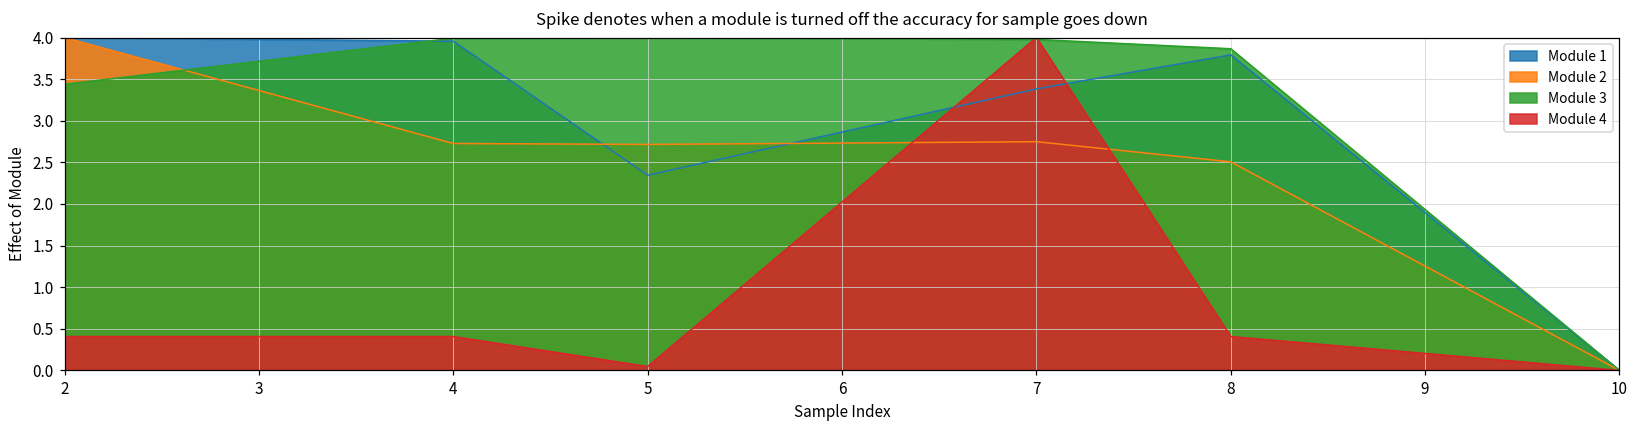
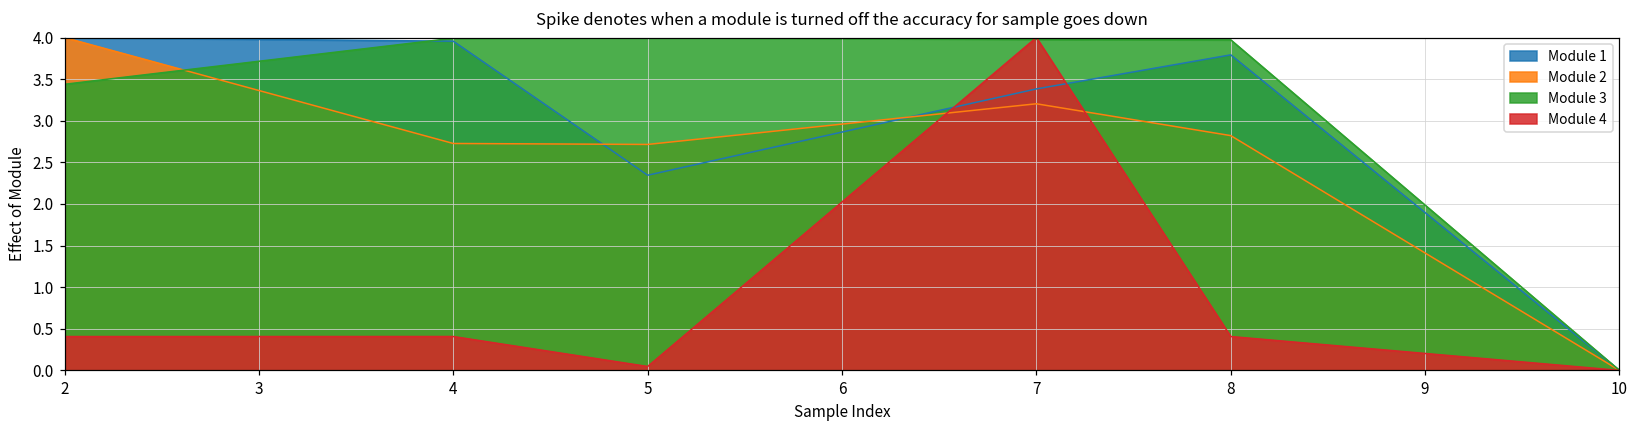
  {
    "Module 1": {
      "4": 4.0,
      "5": 2.3,
      "7": 3.4,
      "8": 3.8
    },
    "Module 2": {
      "4": 2.7,
      "5": 2.7,
-     "7": 2.7,
-     "8": 2.5
+     "7": 3.2,
+     "8": 2.8
    },
    "Module 3": {
      "2": 3.4,
      "4": 4.0,
      "5": 4.0,
-     "8": 3.9
+     "8": 4.0
    },
    "Module 4": {
      "2": 0.4,
      "4": 0.4,
      "5": 0.0,
      "8": 0.4
    }
  }
